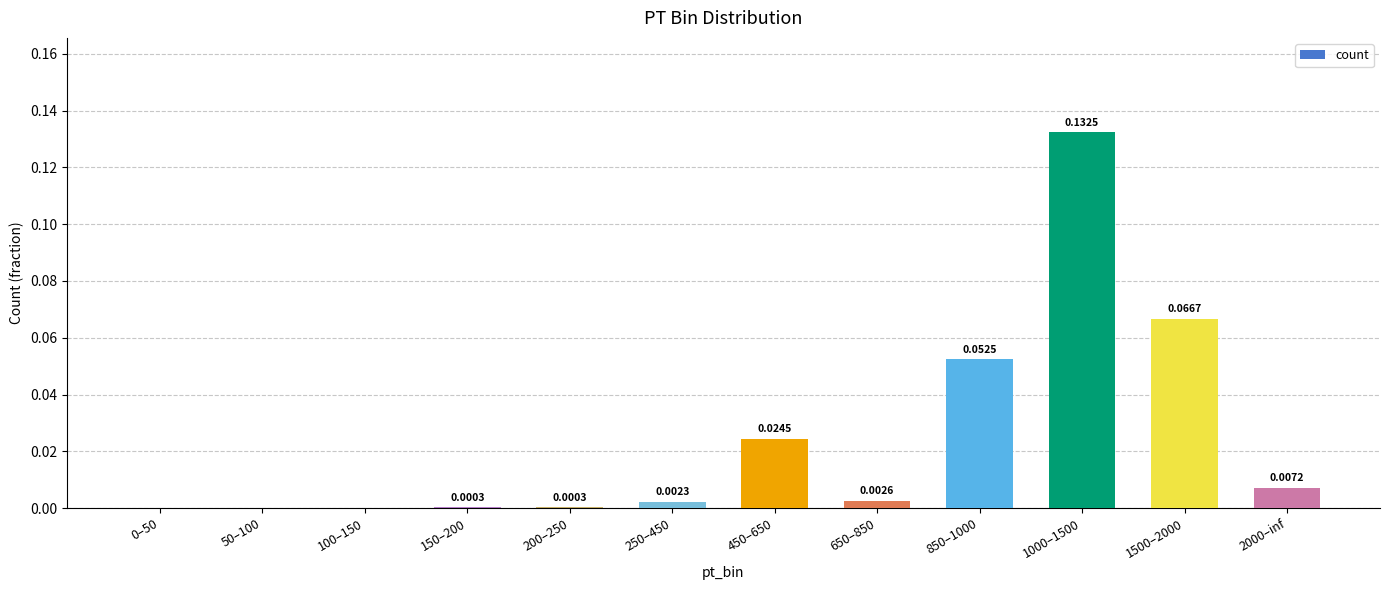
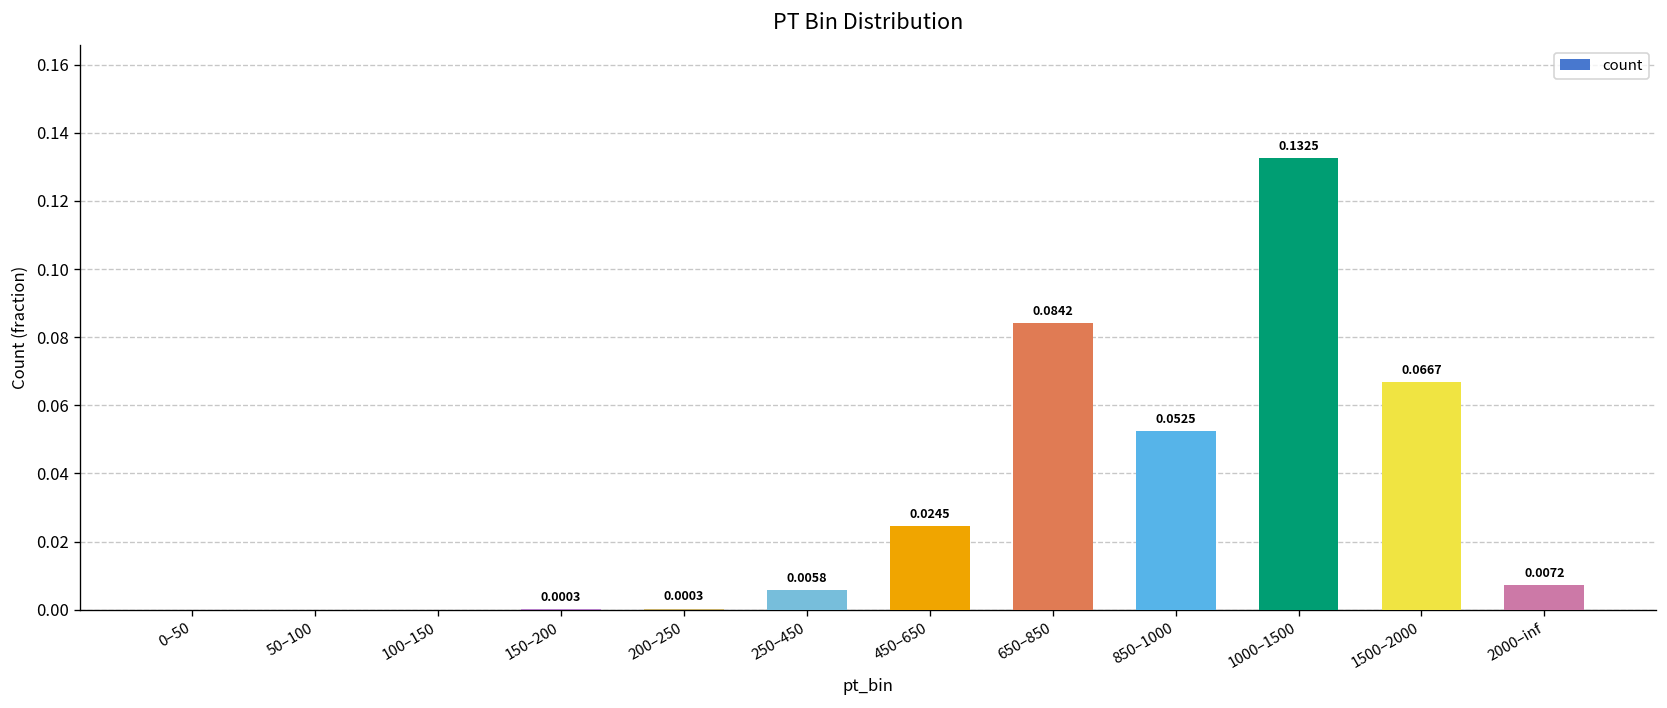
  {
    "150–200": 0.0003,
    "200–250": 0.0003,
-   "250–450": 0.0023,
+   "250–450": 0.0058,
    "450–650": 0.0245,
-   "650–850": 0.0026,
+   "650–850": 0.0842,
    "850–1000": 0.0525,
    "1000–1500": 0.1325,
    "1500–2000": 0.0667,
    "2000–inf": 0.0072
  }
